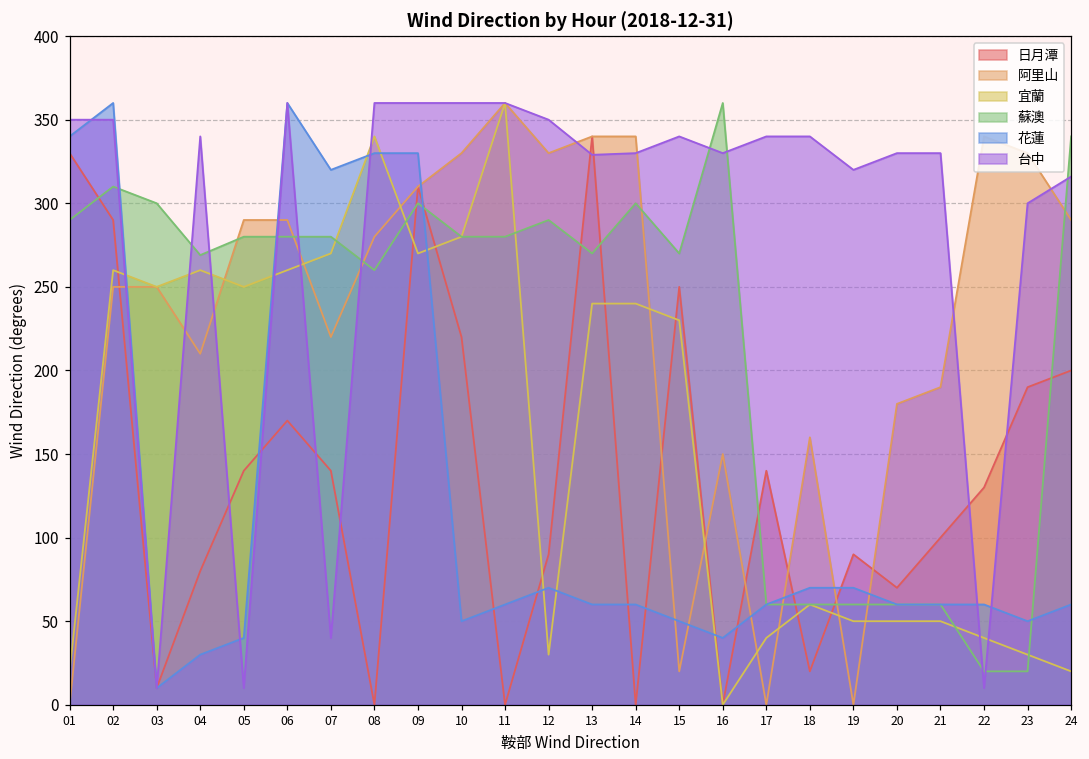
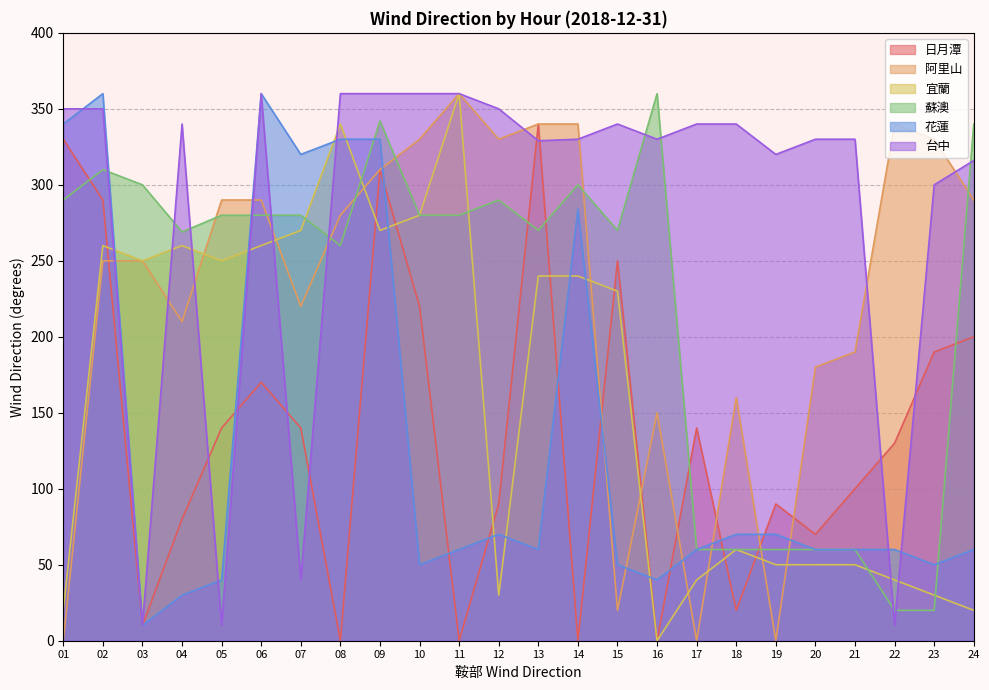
  {
    "蘇澳": {
      "01": 290,
      "02": 310,
      "03": 300,
      "04": 269,
      "05": 280,
      "06": 280,
      "07": 280,
      "08": 260,
-     "09": 300,
+     "09": 342,
      "11": 280,
      "12": 290,
      "13": 270,
      "14": 300,
      "15": 270,
      "16": 360,
      "19": 60,
      "22": 20,
      "23": 20,
      "24": 340
    },
    "花蓮": {
      "01": 340,
      "02": 360,
      "04": 30,
      "05": 40,
      "07": 320,
      "08": 330,
      "09": 330,
      "10": 50,
      "11": 60,
      "12": 70,
      "13": 60,
-     "14": 60,
+     "14": 284,
      "15": 50,
      "16": 40,
      "18": 70,
      "19": 70,
      "22": 60,
      "23": 50,
      "24": 60
    },
    "台中": {
      "01": 350,
      "02": 350,
      "04": 340,
      "05": 10,
      "07": 40,
      "08": 360,
      "09": 360,
      "10": 360,
      "12": 350,
      "13": 329,
      "14": 330,
      "15": 340,
      "16": 330,
      "17": 340,
      "18": 340,
      "19": 320,
      "20": 330,
      "21": 330,
      "22": 10,
      "23": 300,
      "24": 316
    }
  }
